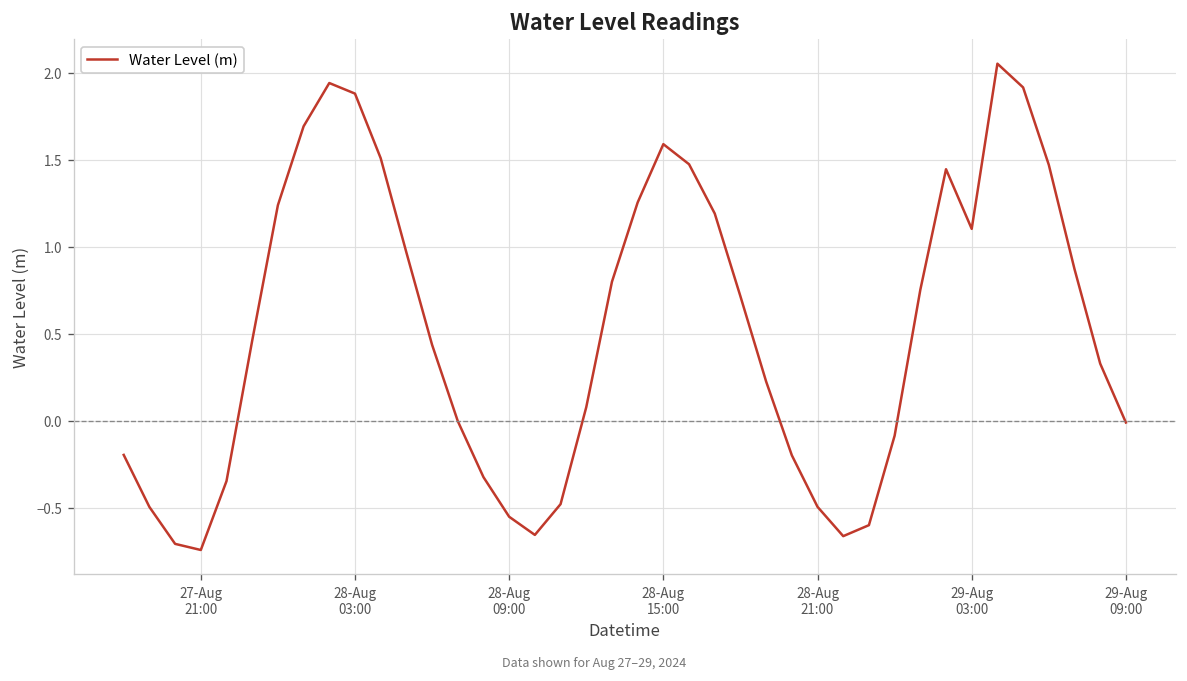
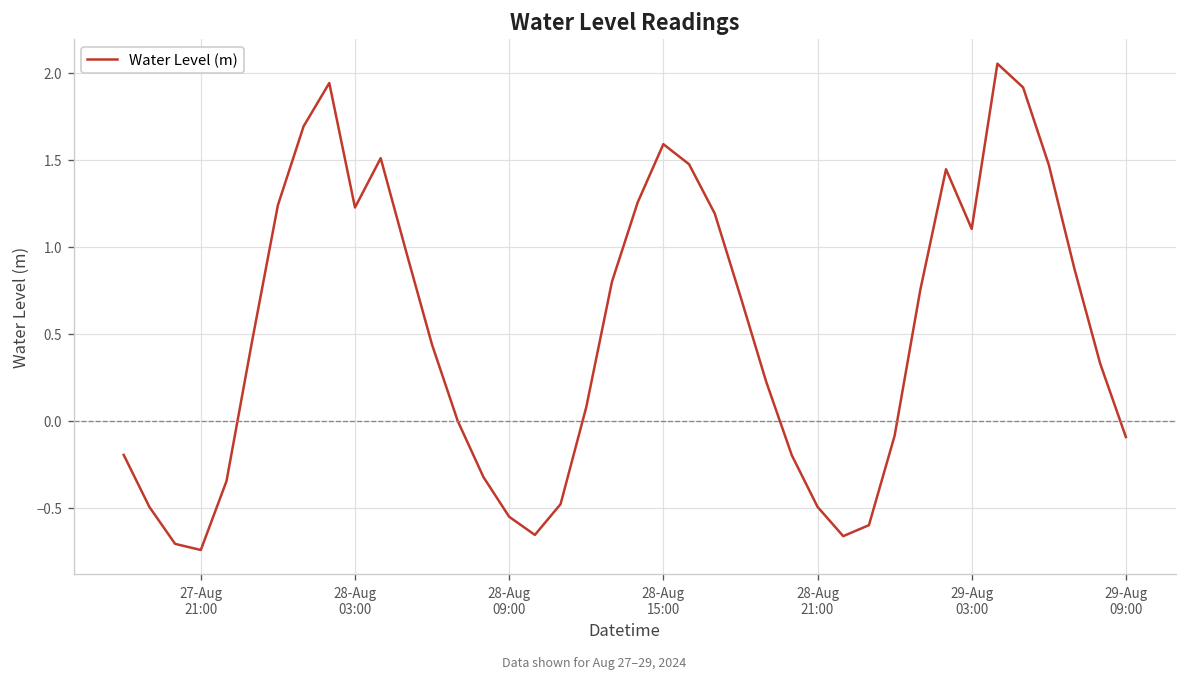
  {
    "27-Aug 21:00": -0.74,
-   "28-Aug 03:00": 1.88,
+   "28-Aug 03:00": 1.23,
    "28-Aug 09:00": -0.55,
    "28-Aug 15:00": 1.59,
    "28-Aug 21:00": -0.49,
    "29-Aug 03:00": 1.10,
-   "29-Aug 09:00": -0.01
+   "29-Aug 09:00": -0.09
  }
